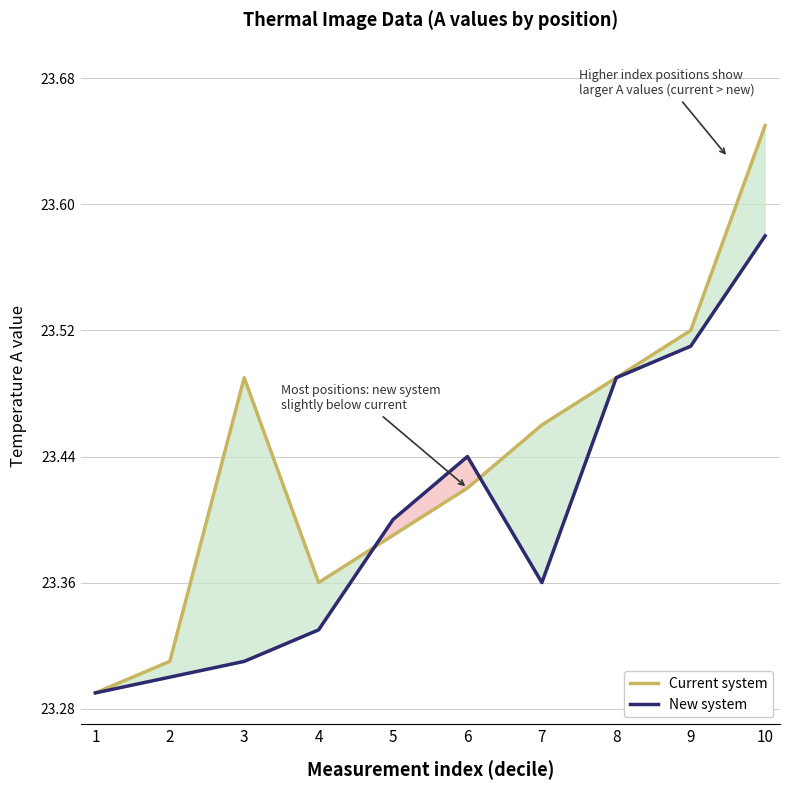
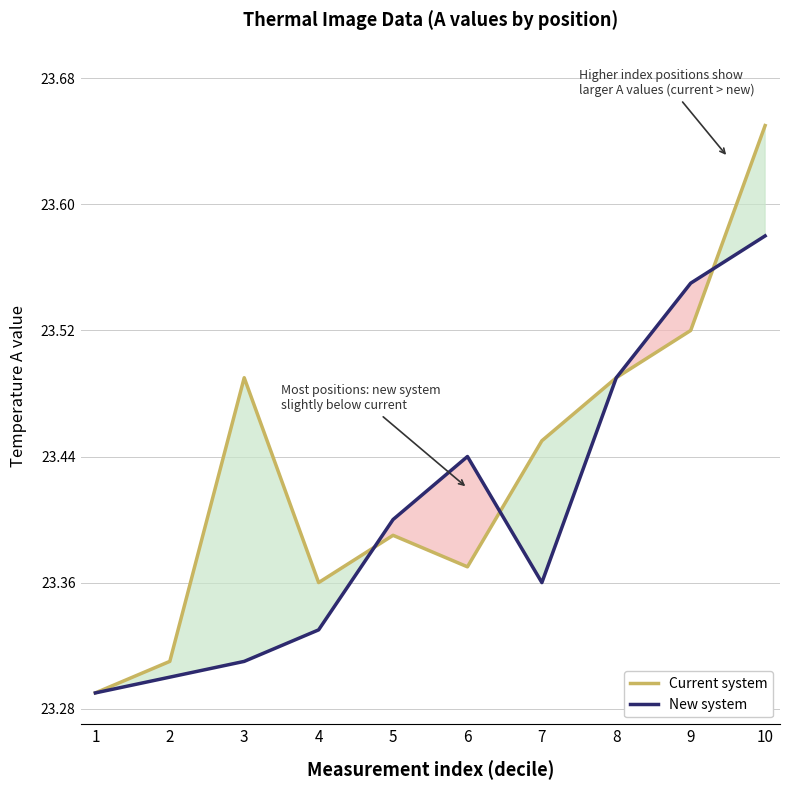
  {
    "Current system": {
      "2": 23.31,
      "3": 23.49,
      "4": 23.36,
      "5": 23.39,
-     "6": 23.42,
-     "7": 23.46,
+     "6": 23.37,
+     "7": 23.45,
      "9": 23.52,
      "10": 23.65
    },
    "New system": {
      "2": 23.30,
      "3": 23.31,
      "4": 23.33,
      "5": 23.40,
      "6": 23.44,
      "7": 23.36,
-     "9": 23.51,
+     "9": 23.55,
      "10": 23.58
    }
  }
